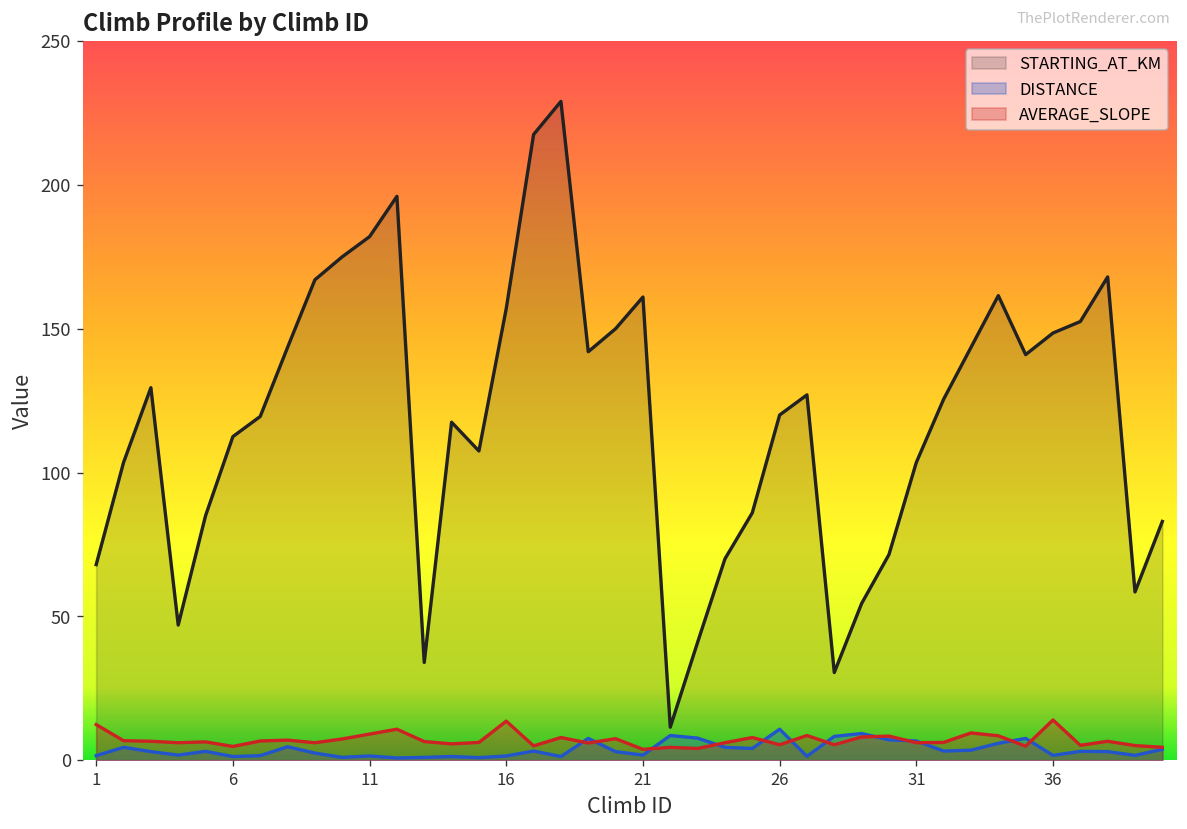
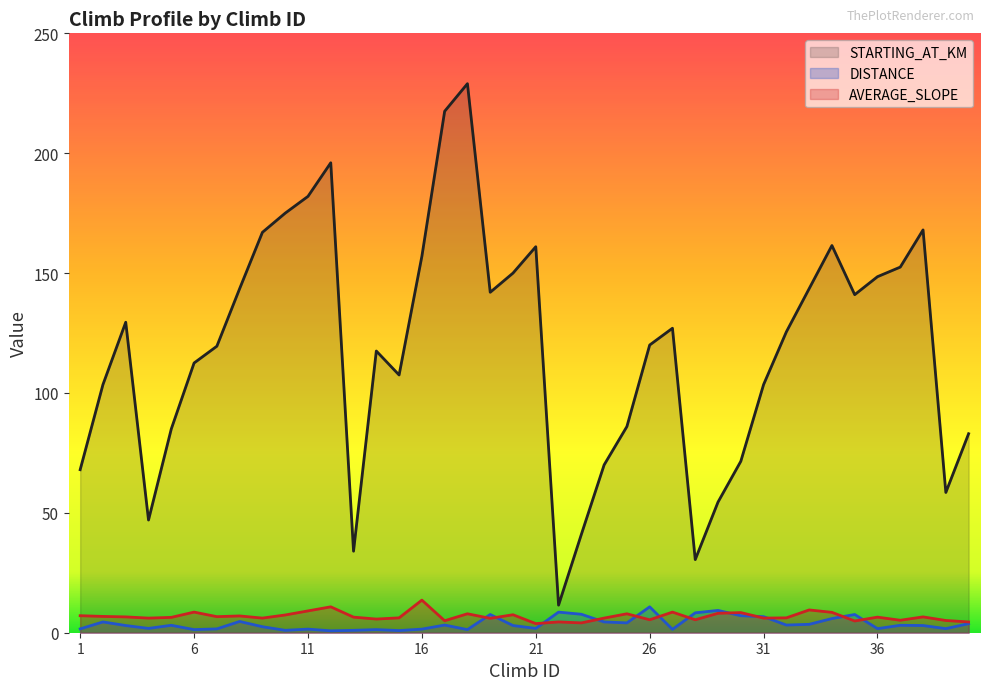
  {
    "AVERAGE_SLOPE": {
-     "1": 12,
-     "6": 5,
+     "1": 7,
+     "6": 9,
      "11": 9,
      "16": 14,
      "21": 4,
      "26": 5,
-     "36": 14
+     "36": 7
    }
  }
